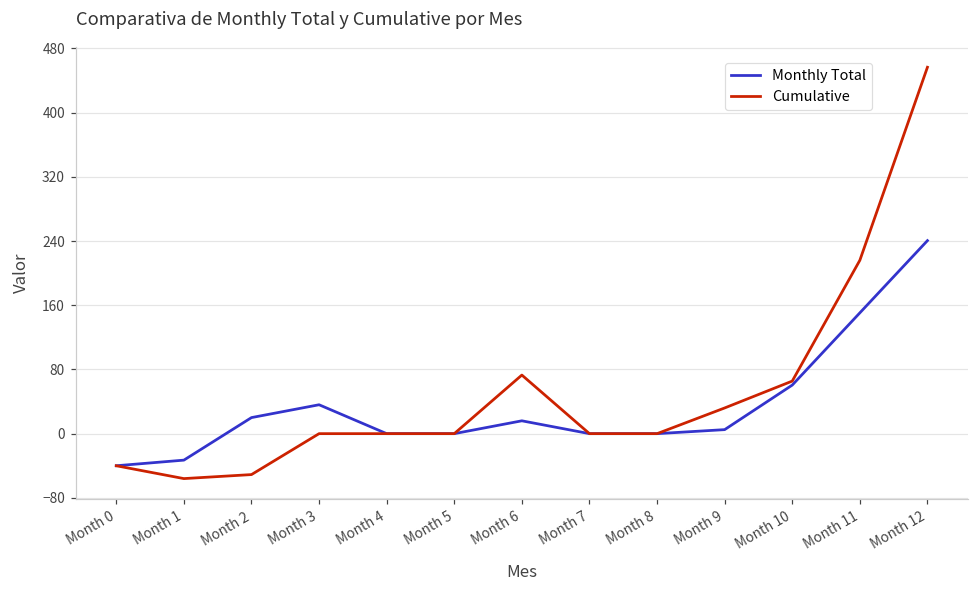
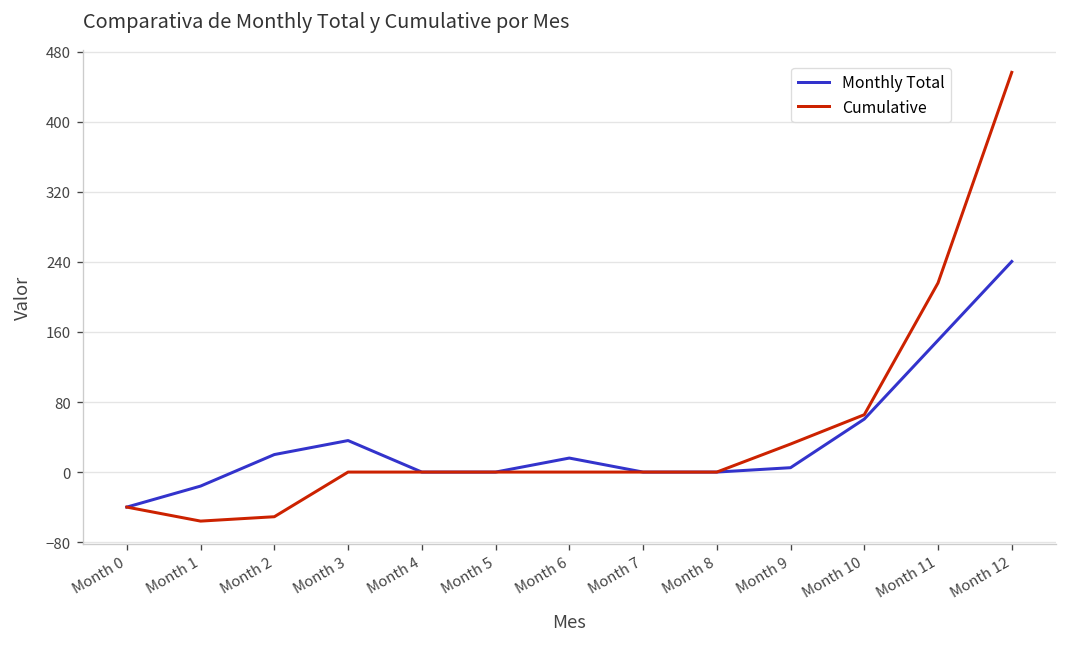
  {
    "Monthly Total": {
-     "Month 1": -30,
+     "Month 1": -20,
      "Month 2": 20,
      "Month 3": 40,
      "Month 6": 20,
      "Month 9": 10,
      "Month 10": 60,
      "Month 11": 150,
      "Month 12": 240
    },
    "Cumulative": {
      "Month 1": -60,
      "Month 2": -50,
      "Month 3": 0,
-     "Month 6": 70,
+     "Month 6": 0,
      "Month 9": 30,
      "Month 10": 70,
      "Month 11": 220,
      "Month 12": 460
    }
  }
